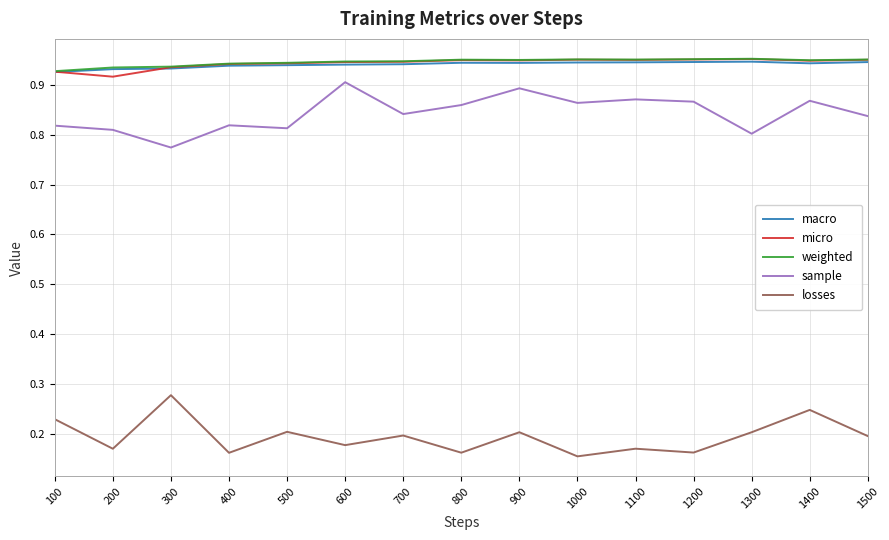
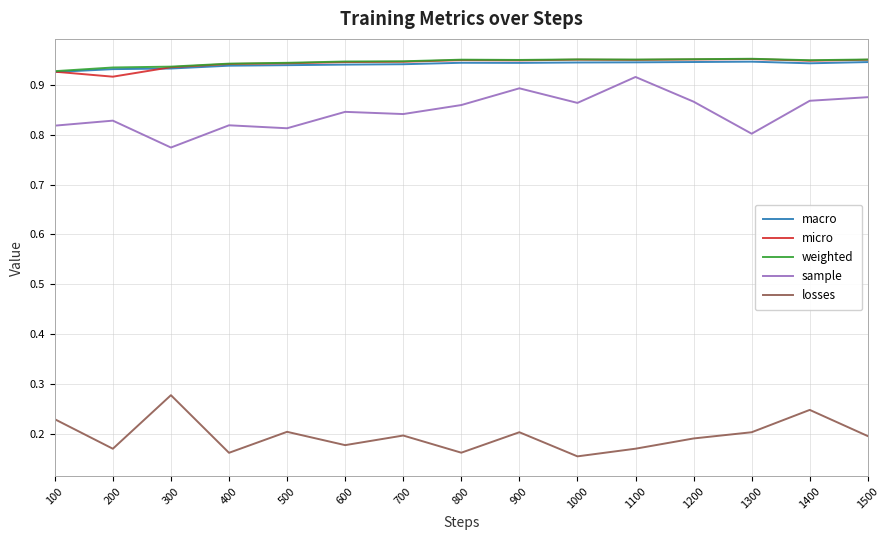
  {
    "macro": {
      "800": 0.94,
      "1000": 0.94,
      "1300": 0.95,
      "1400": 0.94
    },
    "micro": {
      "200": 0.92
    },
    "sample": {
      "100": 0.82,
-     "200": 0.81,
+     "200": 0.83,
      "300": 0.77,
      "400": 0.82,
      "500": 0.81,
-     "600": 0.90,
+     "600": 0.85,
      "700": 0.84,
      "800": 0.86,
      "900": 0.89,
      "1000": 0.86,
-     "1100": 0.87,
+     "1100": 0.92,
      "1200": 0.87,
      "1300": 0.80,
      "1400": 0.87,
-     "1500": 0.84
+     "1500": 0.87
    },
    "losses": {
      "100": 0.23,
      "200": 0.17,
      "300": 0.28,
      "400": 0.16,
      "500": 0.20,
      "600": 0.18,
      "700": 0.20,
      "800": 0.16,
      "900": 0.20,
      "1000": 0.16,
      "1100": 0.17,
-     "1200": 0.16,
+     "1200": 0.19,
      "1300": 0.20,
      "1400": 0.25,
      "1500": 0.20
    }
  }
